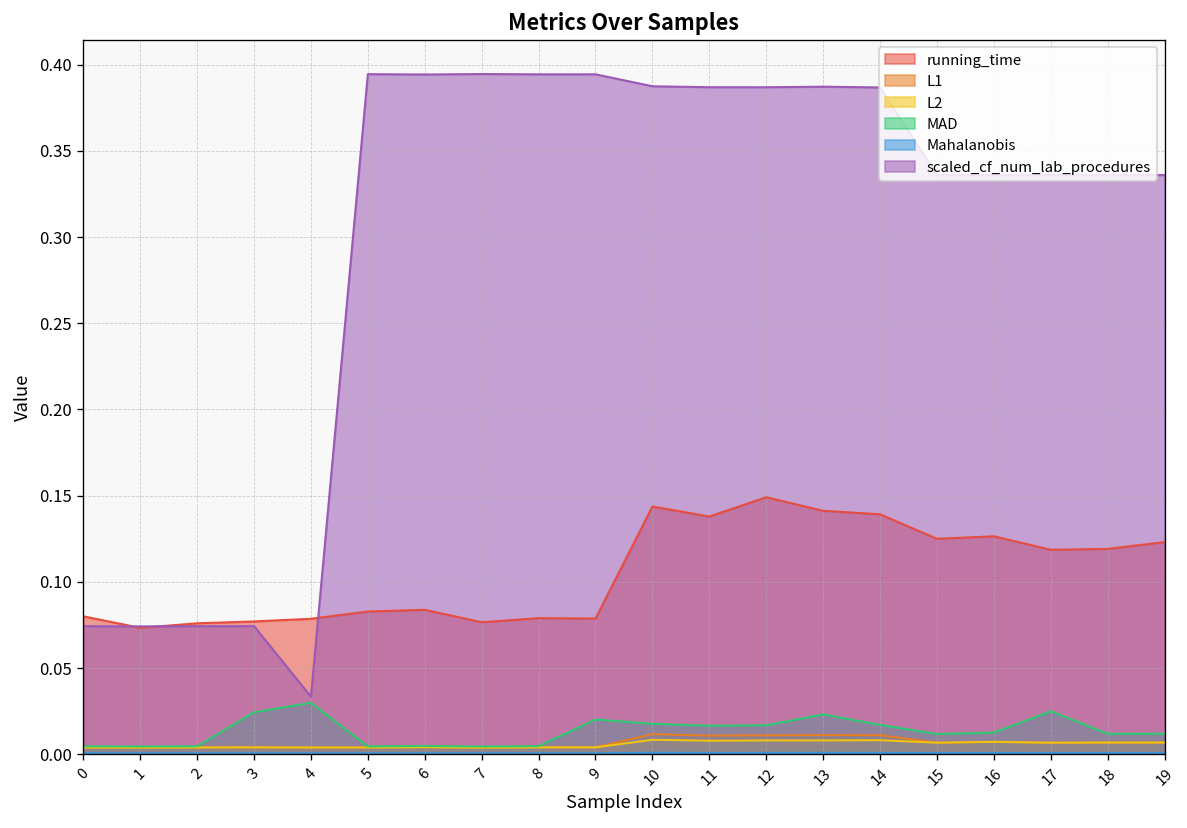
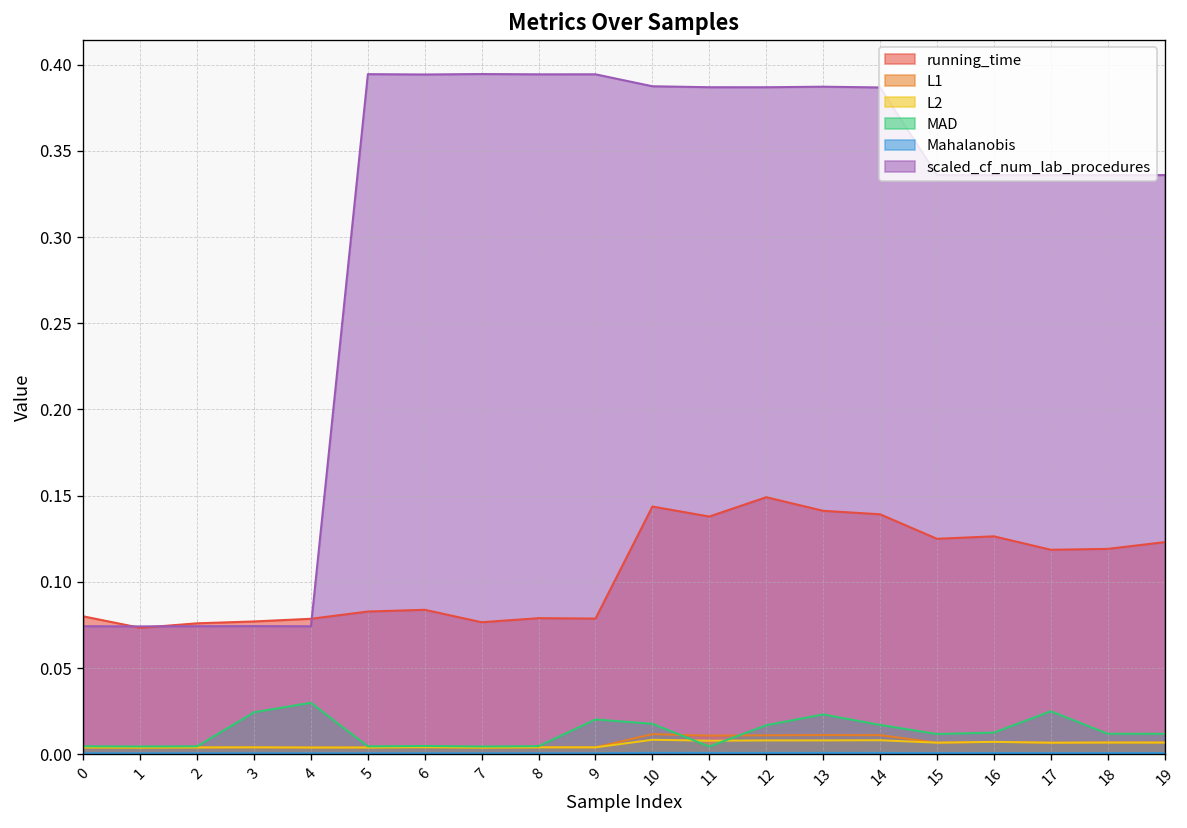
  {
    "MAD": {
      "3": 0.024,
      "4": 0.030,
      "9": 0.020,
      "10": 0.018,
-     "11": 0.017,
+     "11": 0.005,
      "12": 0.017,
      "13": 0.023,
      "14": 0.017,
      "15": 0.012,
      "16": 0.013,
      "17": 0.025,
      "18": 0.012,
      "19": 0.012
    },
    "Mahalanobis": {
      "0": 0.001,
      "1": 0.001,
      "2": 0.001,
      "3": 0.001,
      "4": 0.001,
      "5": 0.001,
      "6": 0.001,
      "7": 0.001,
      "8": 0.001,
      "9": 0.001,
      "10": 0.001,
      "11": 0.001,
      "12": 0.001,
      "13": 0.001,
      "14": 0.001,
      "15": 0.001,
      "16": 0.001,
      "17": 0.001,
      "18": 0.001,
      "19": 0.001
    },
    "scaled_cf_num_lab_procedures": {
      "0": 0.074,
      "3": 0.074,
-     "4": 0.034,
+     "4": 0.074,
      "5": 0.394,
      "6": 0.394,
      "7": 0.395,
      "8": 0.394,
      "9": 0.394,
      "10": 0.387,
      "11": 0.387,
      "12": 0.387,
      "13": 0.387,
      "19": 0.336
    }
  }
